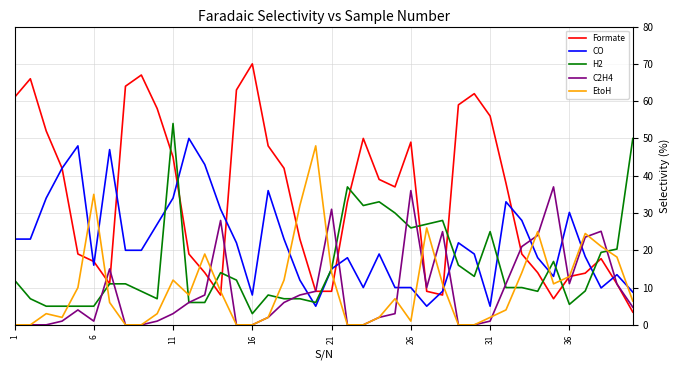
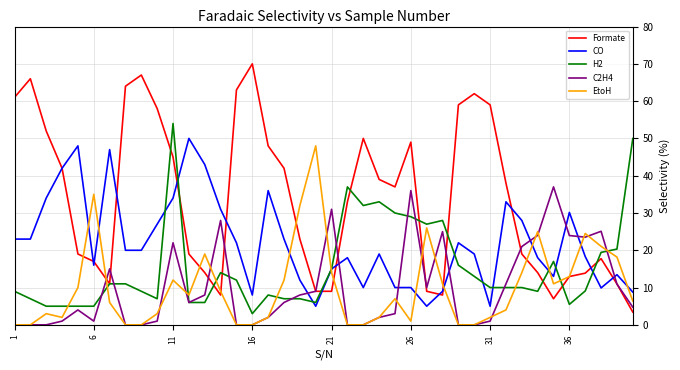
  {
    "Formate": {
      "1": 61,
      "6": 17,
      "11": 45,
      "16": 70,
      "21": 9,
      "26": 49,
-     "31": 56
+     "31": 59
    },
    "CO": {
      "1": 23,
      "6": 16,
      "11": 34,
      "16": 8,
      "26": 10,
      "31": 5,
      "36": 30
    },
    "H2": {
-     "1": 12,
+     "1": 9,
      "6": 5,
      "11": 54,
      "16": 3,
-     "26": 26,
-     "31": 25,
+     "26": 29,
+     "31": 10,
      "36": 5
    },
    "C2H4": {
      "6": 1,
-     "11": 3,
+     "11": 22,
      "21": 31,
      "26": 36,
      "31": 1,
-     "36": 11
+     "36": 24
    },
    "EtoH": {
      "6": 35,
      "11": 12,
      "21": 14,
      "26": 1,
      "31": 2
    }
  }
